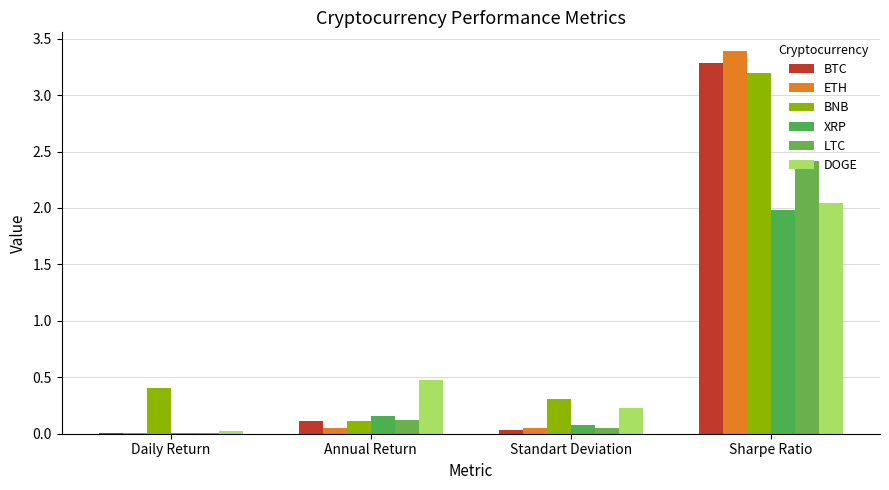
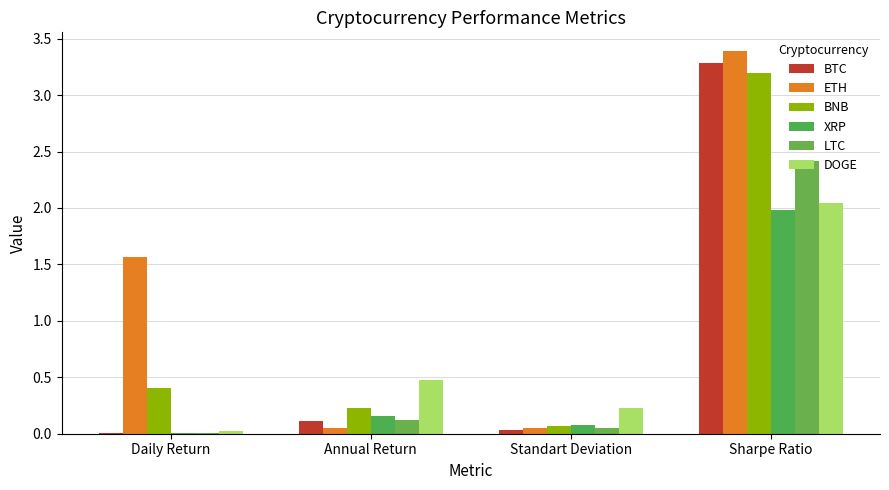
  {
    "BTC": {
      "Annual Return": 0.12,
      "Standart Deviation": 0.04,
      "Sharpe Ratio": 3.28
    },
    "ETH": {
-     "Daily Return": 0.01,
+     "Daily Return": 1.56,
      "Annual Return": 0.05,
      "Standart Deviation": 0.05,
      "Sharpe Ratio": 3.39
    },
    "BNB": {
      "Daily Return": 0.40,
-     "Annual Return": 0.11,
-     "Standart Deviation": 0.31,
+     "Annual Return": 0.23,
+     "Standart Deviation": 0.07,
      "Sharpe Ratio": 3.19
    },
    "DOGE": {
      "Daily Return": 0.02,
      "Annual Return": 0.47,
      "Standart Deviation": 0.23,
      "Sharpe Ratio": 2.04
    }
  }
